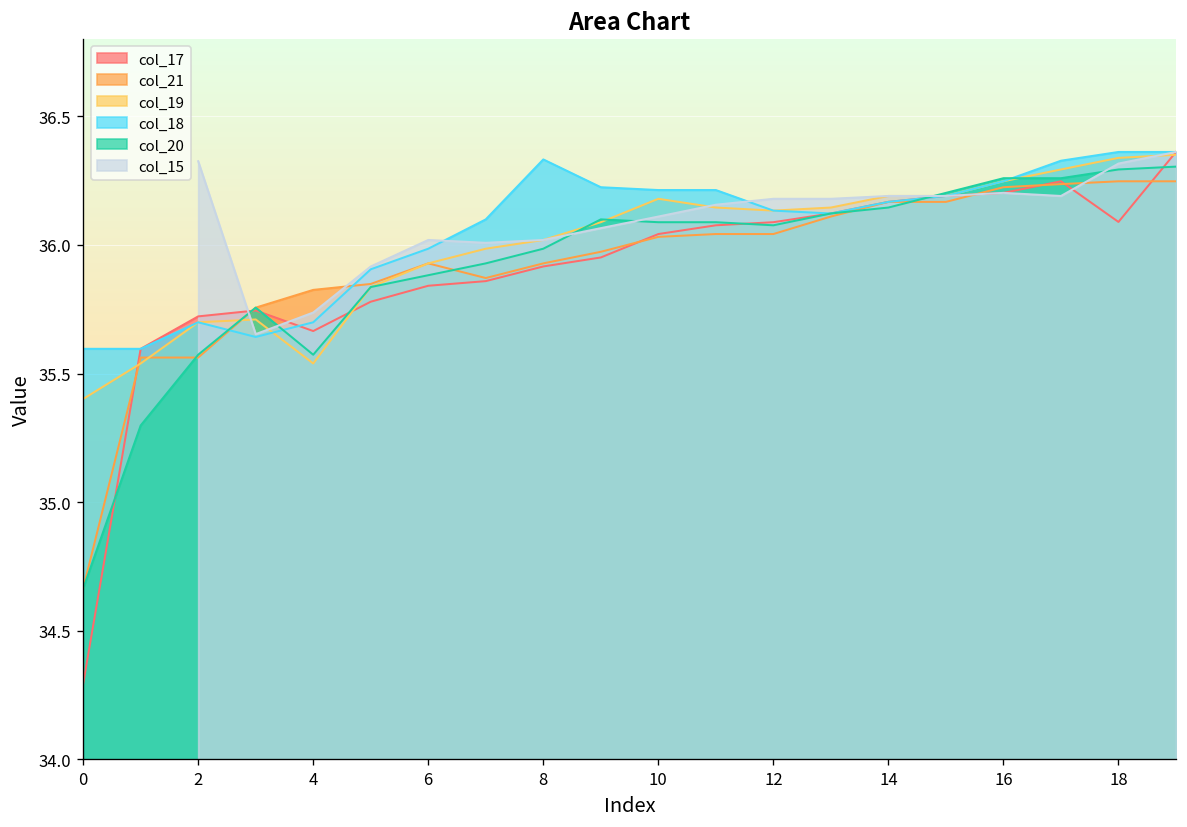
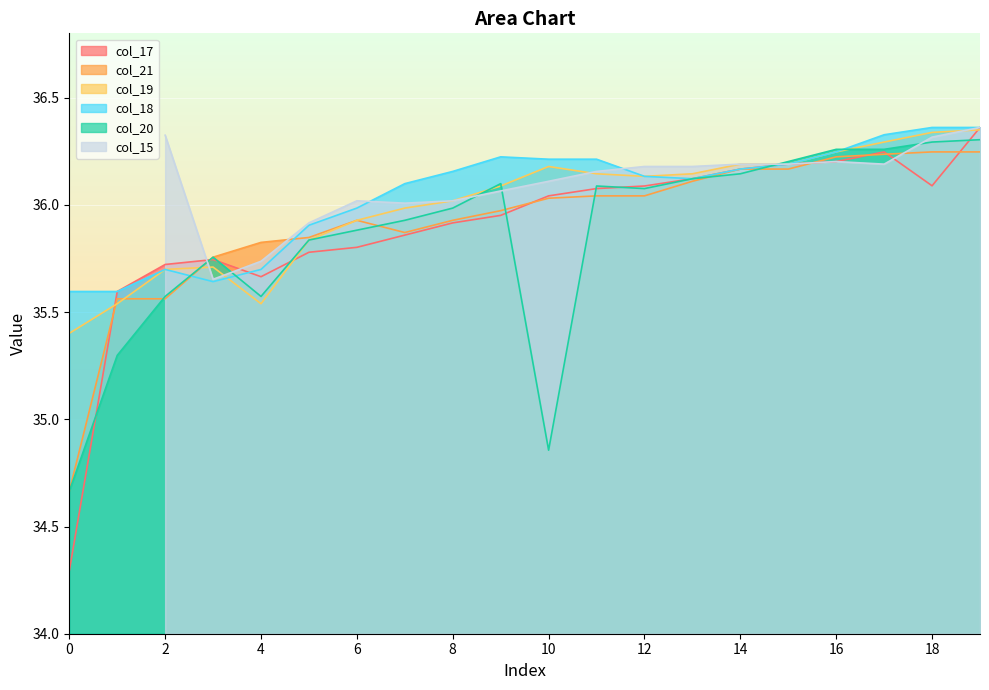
  {
    "col_17": {
      "0": 34.29,
      "2": 35.72,
      "4": 35.67,
-     "6": 35.84,
+     "6": 35.80,
      "8": 35.92,
      "12": 36.09,
      "18": 36.09
    },
    "col_18": {
      "0": 35.60,
      "4": 35.70,
      "6": 35.99,
-     "8": 36.33,
+     "8": 36.16,
      "10": 36.21,
      "18": 36.36
    },
    "col_20": {
      "4": 35.57,
      "6": 35.88,
      "8": 35.99,
-     "10": 36.09,
+     "10": 34.86,
      "12": 36.08,
      "14": 36.15,
      "16": 36.26,
      "18": 36.29
    },
    "col_15": {
      "2": 36.33,
      "4": 35.74,
      "6": 36.02,
      "10": 36.11,
      "12": 36.18,
      "18": 36.32
    }
  }
